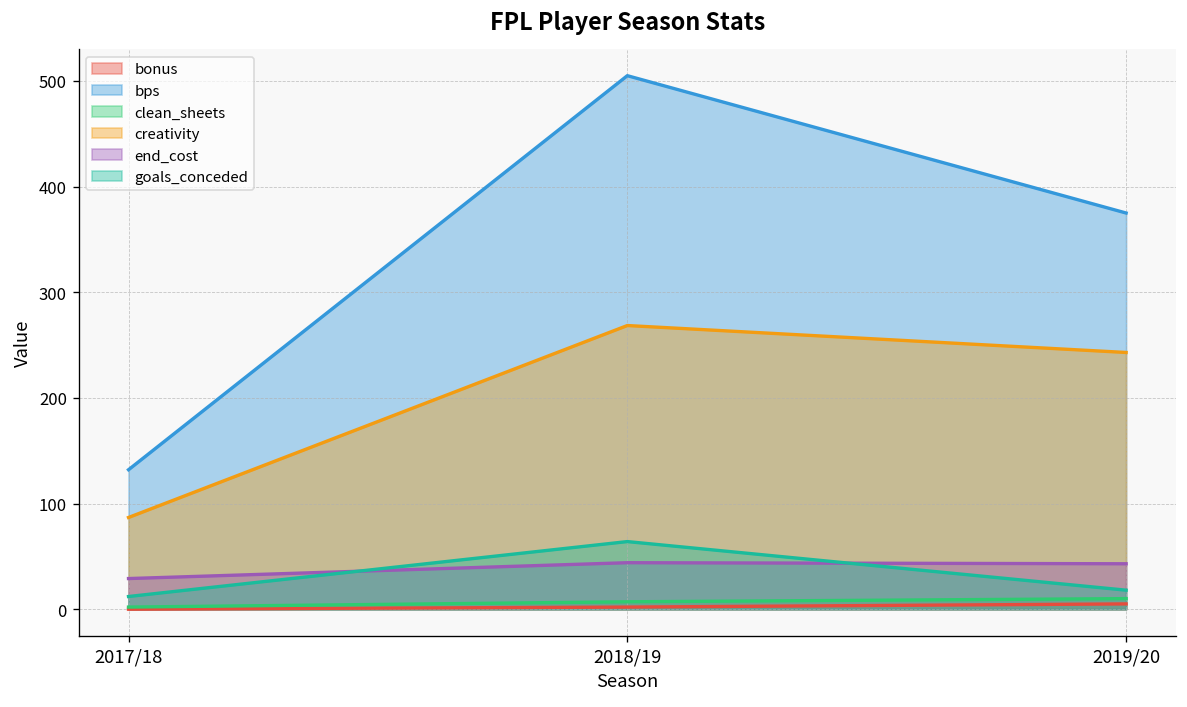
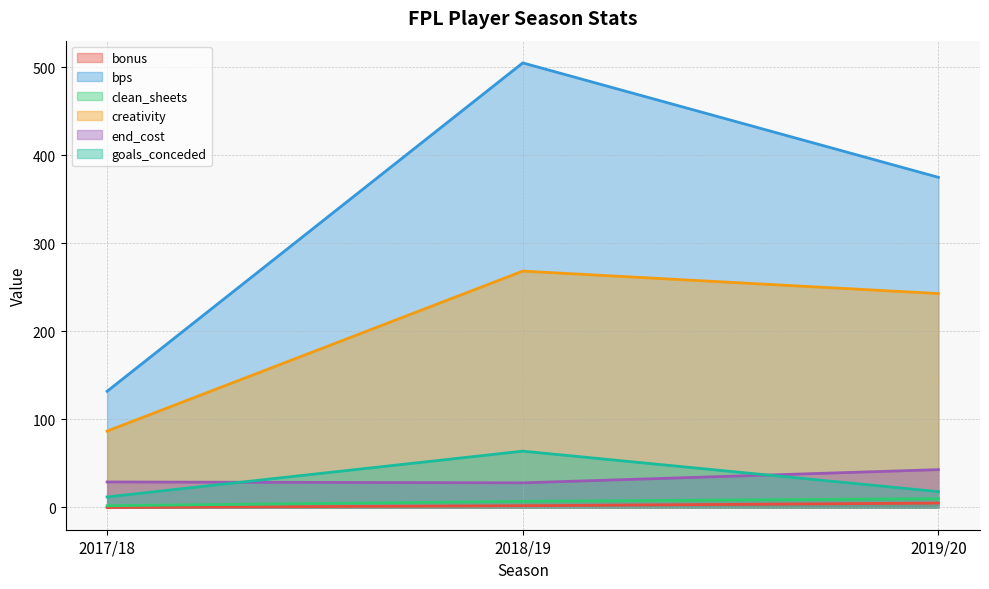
  {
    "end_cost": {
      "2017/18": 30,
-     "2018/19": 40,
+     "2018/19": 30,
      "2019/20": 40
    }
  }
